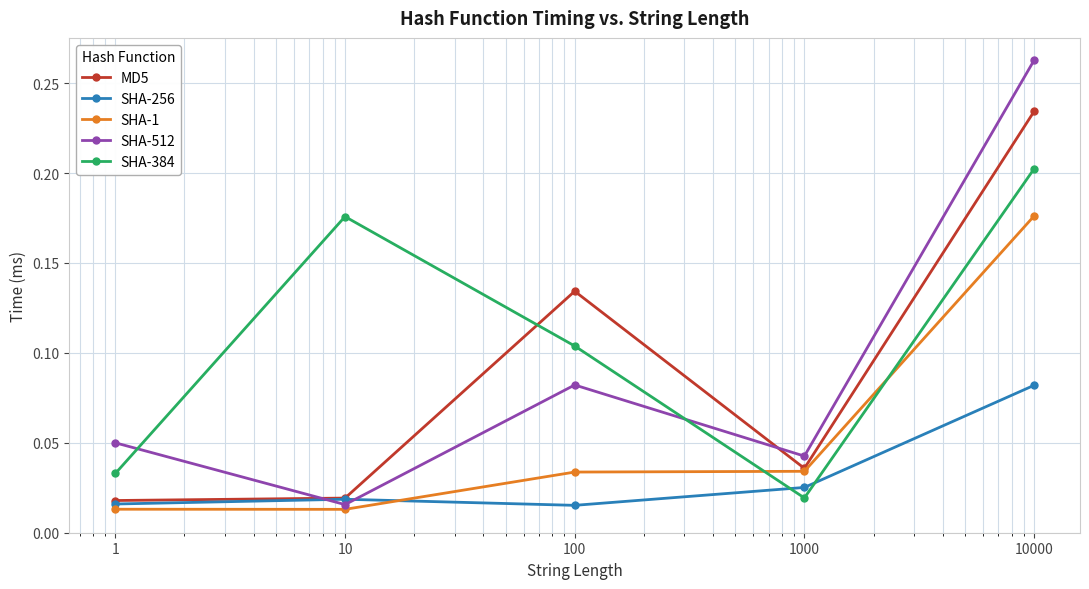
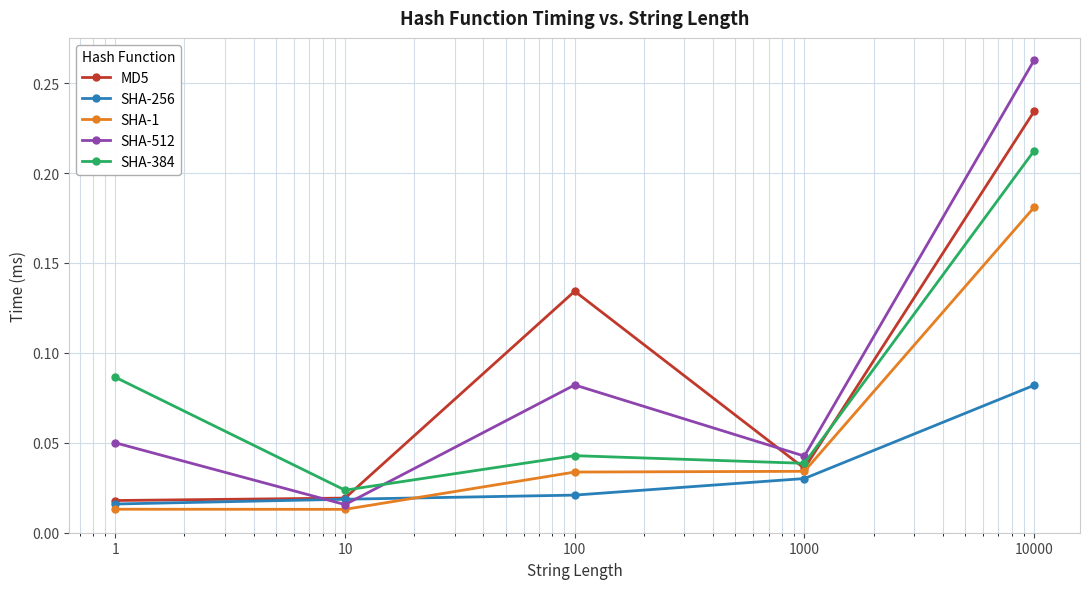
  {
    "MD5": {
      "1": 0.018,
      "100": 0.134,
      "1000": 0.036,
      "10000": 0.234
    },
    "SHA-256": {
      "1": 0.016,
-     "100": 0.015,
-     "1000": 0.025,
+     "100": 0.021,
+     "1000": 0.030,
      "10000": 0.082
    },
    "SHA-1": {
      "1": 0.013,
      "10": 0.013,
      "100": 0.034,
      "1000": 0.034,
-     "10000": 0.176
+     "10000": 0.181
    },
    "SHA-512": {
      "1": 0.050,
      "10": 0.016,
      "100": 0.082,
      "1000": 0.043,
      "10000": 0.263
    },
    "SHA-384": {
-     "1": 0.033,
-     "10": 0.176,
-     "100": 0.104,
-     "1000": 0.019,
-     "10000": 0.202
+     "1": 0.086,
+     "10": 0.024,
+     "100": 0.043,
+     "1000": 0.039,
+     "10000": 0.212
    }
  }
